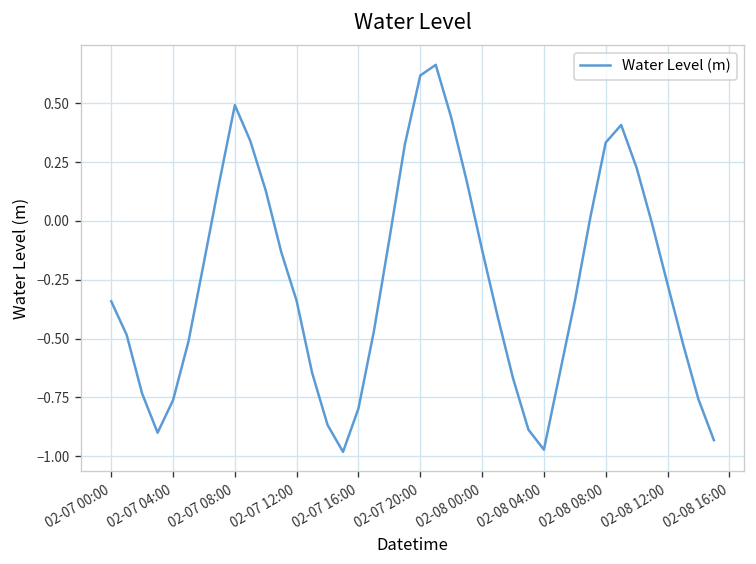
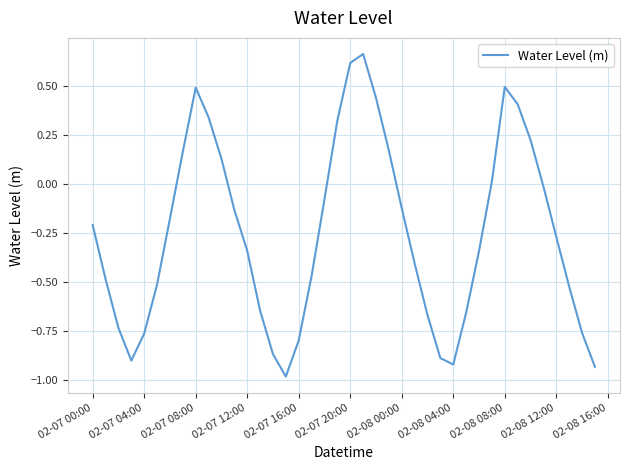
  {
-   "02-07 00:00": -0.34,
+   "02-07 00:00": -0.21,
    "02-07 04:00": -0.76,
    "02-07 08:00": 0.49,
    "02-07 12:00": -0.34,
    "02-07 16:00": -0.80,
    "02-07 20:00": 0.62,
    "02-08 00:00": -0.12,
-   "02-08 04:00": -0.97,
-   "02-08 08:00": 0.33,
+   "02-08 04:00": -0.92,
+   "02-08 08:00": 0.50,
    "02-08 12:00": -0.27
  }
